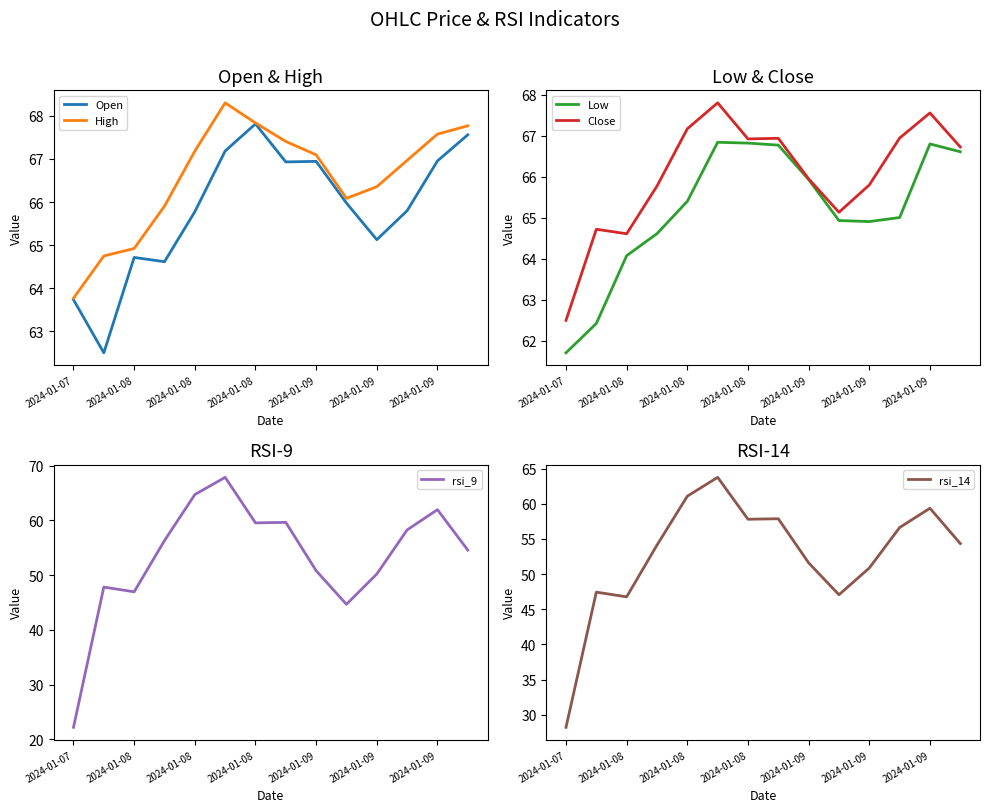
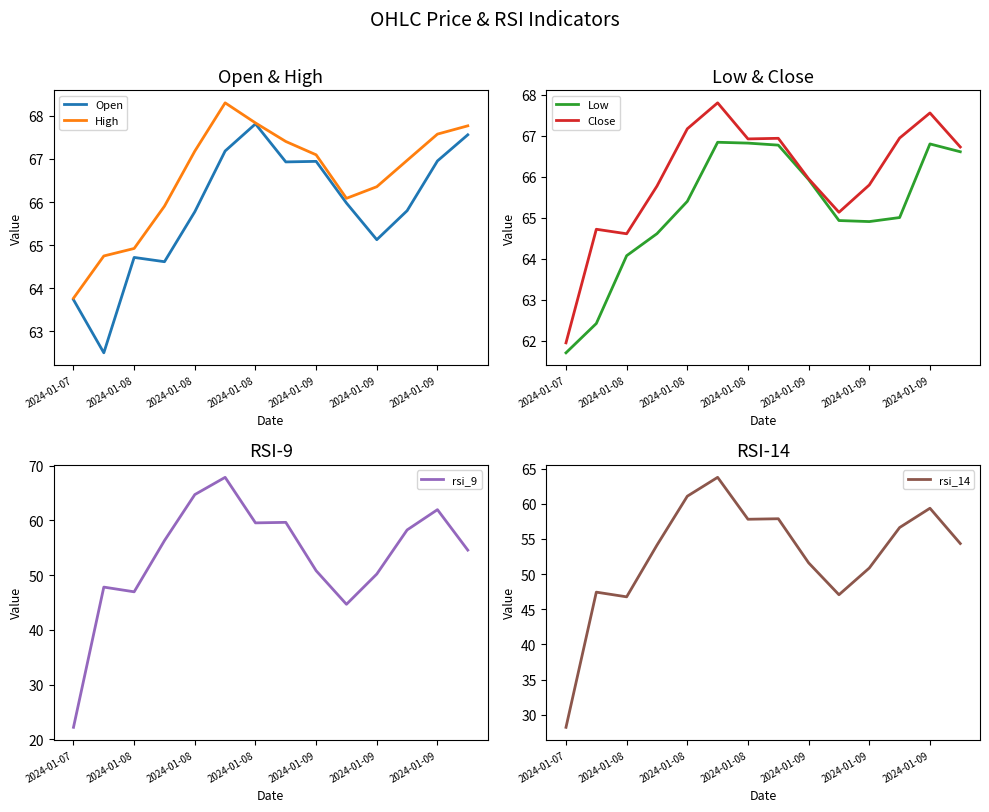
  {
    "Low & Close": {
      "Low": {
        "2024-01-07": 61.7
      },
      "Close": {
-       "2024-01-07": 62.5
+       "2024-01-07": 62.0
      }
    },
    "RSI-9": {
      "2024-01-07": 22
    },
    "RSI-14": {
      "2024-01-07": 28
    }
  }
